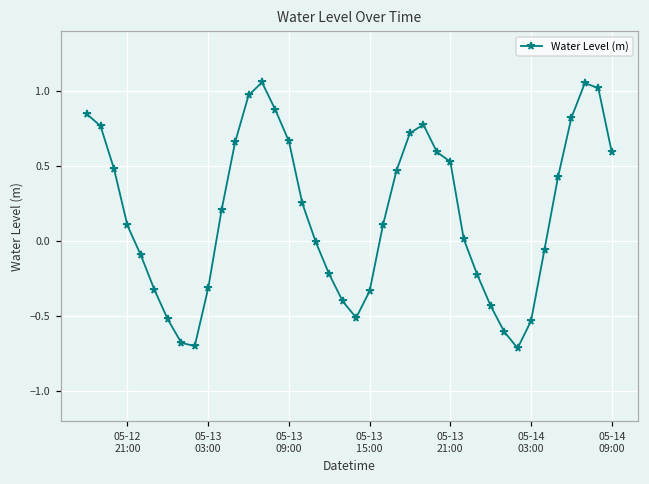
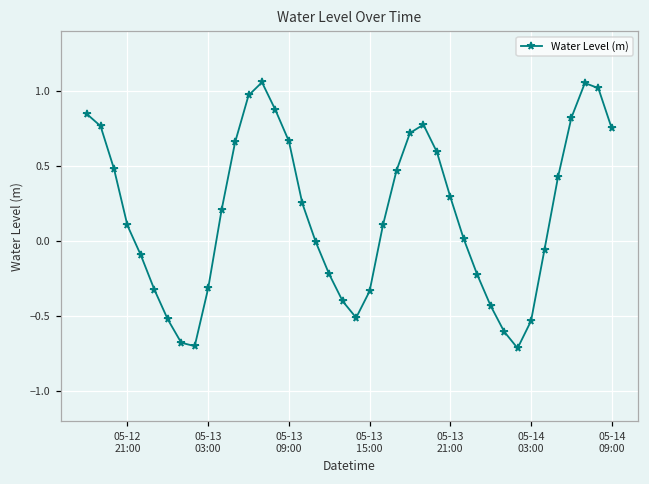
  {
    "05-12 21:00": 0.11,
    "05-13 03:00": -0.31,
    "05-13 09:00": 0.67,
    "05-13 15:00": -0.33,
-   "05-13 21:00": 0.53,
+   "05-13 21:00": 0.30,
    "05-14 03:00": -0.53,
-   "05-14 09:00": 0.59
+   "05-14 09:00": 0.75
  }
